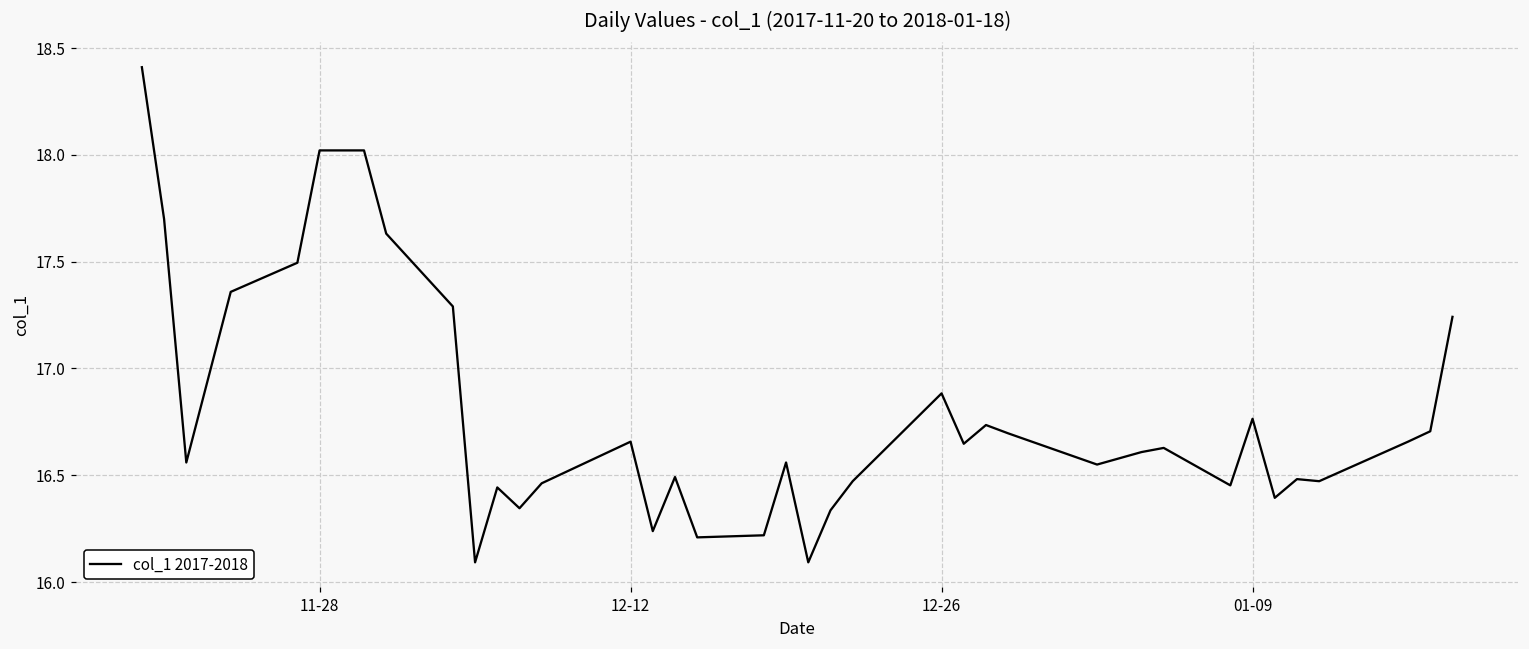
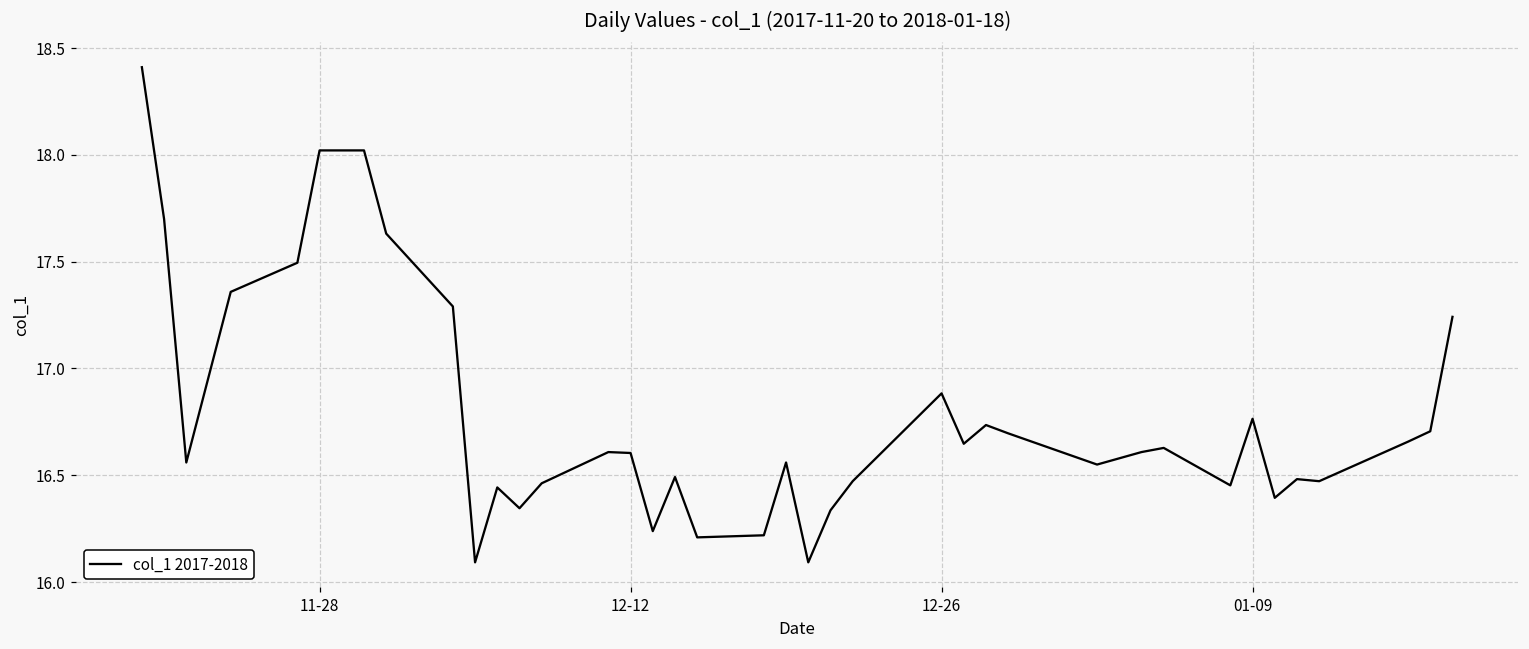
  {
    "11-28": 18.02,
-   "12-12": 16.66,
+   "12-12": 16.60,
    "12-26": 16.88,
    "01-09": 16.76
  }
